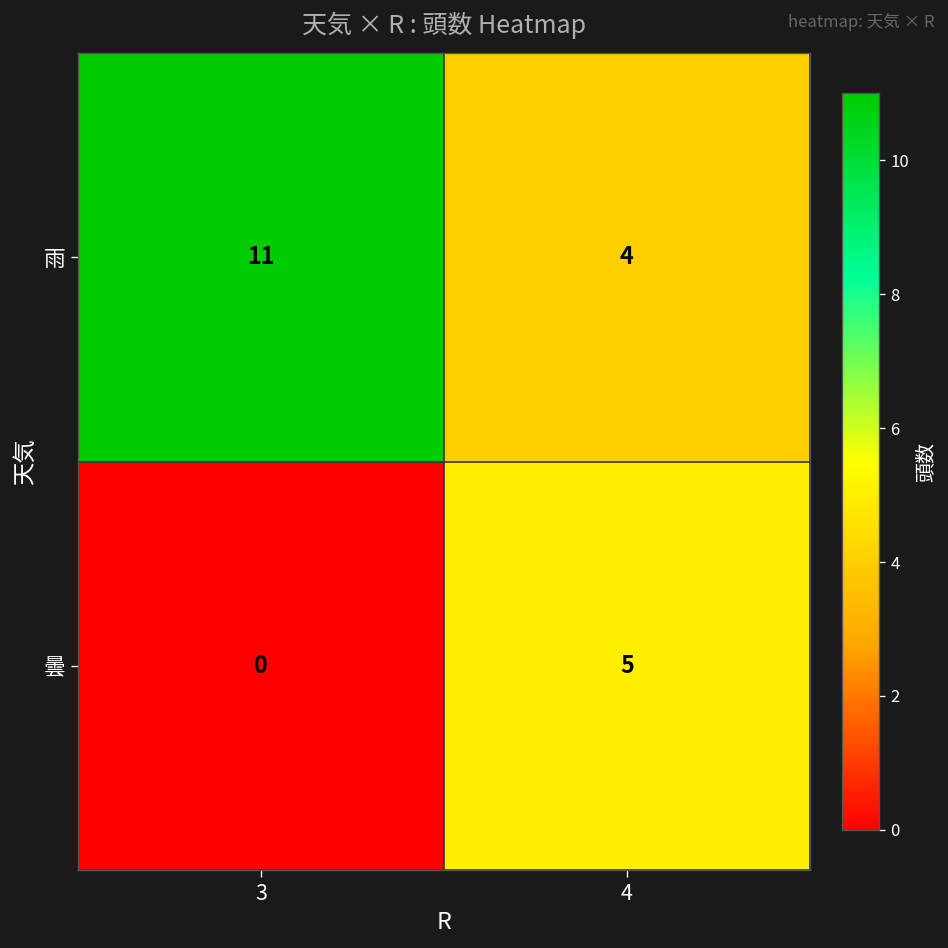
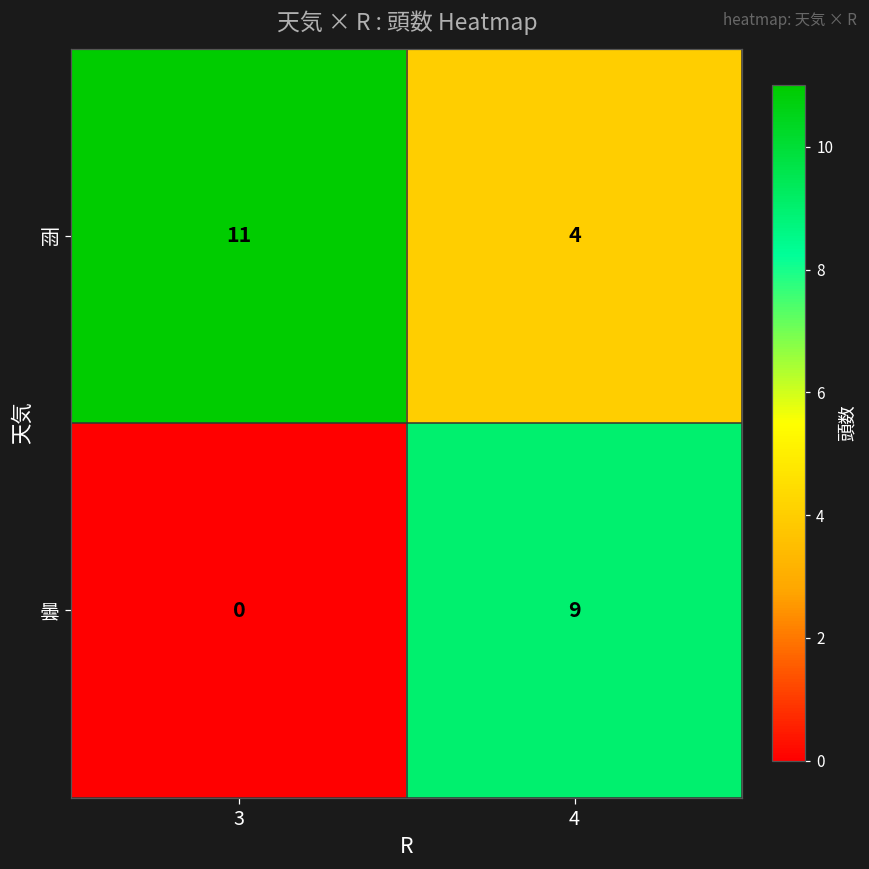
  {
    "雨": {
      "3": 11,
      "4": 4
    },
    "曇": {
      "3": 0,
-     "4": 5
+     "4": 9
    }
  }
